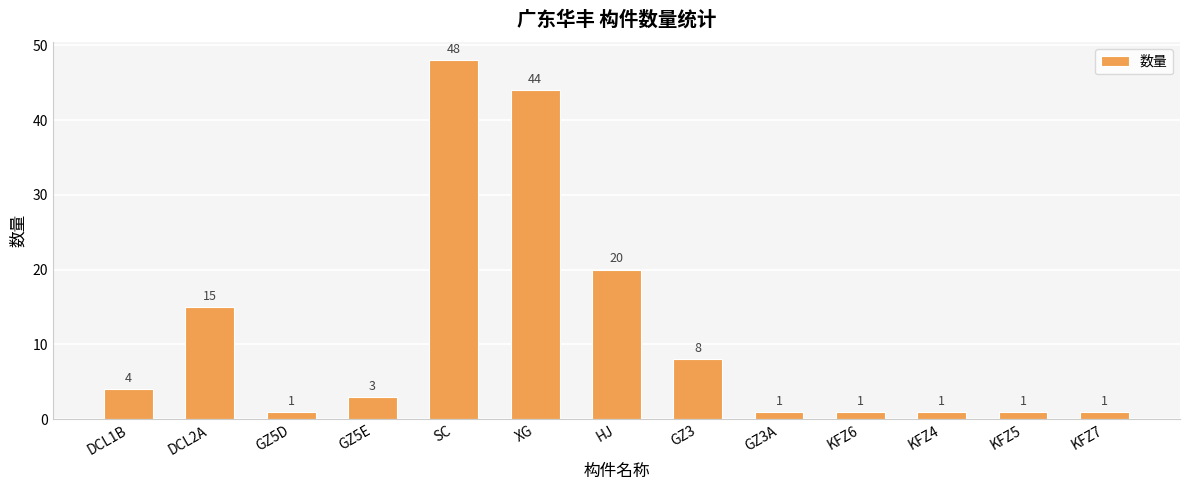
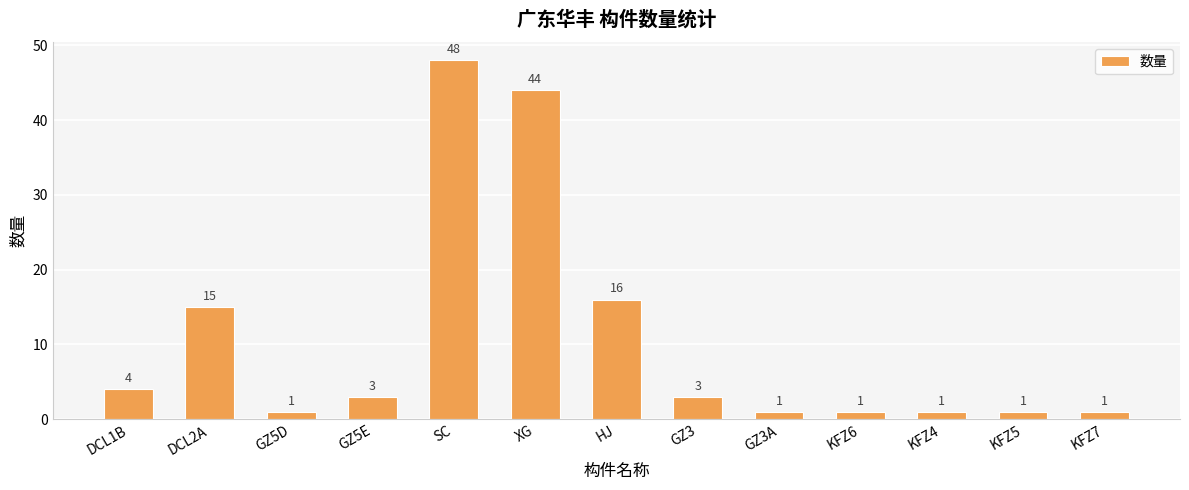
  {
    "DCL1B": 4,
    "DCL2A": 15,
    "GZ5D": 1,
    "GZ5E": 3,
    "SC": 48,
    "XG": 44,
-   "HJ": 20,
-   "GZ3": 8,
+   "HJ": 16,
+   "GZ3": 3,
    "GZ3A": 1,
    "KFZ6": 1,
    "KFZ4": 1,
    "KFZ5": 1,
    "KFZ7": 1
  }
